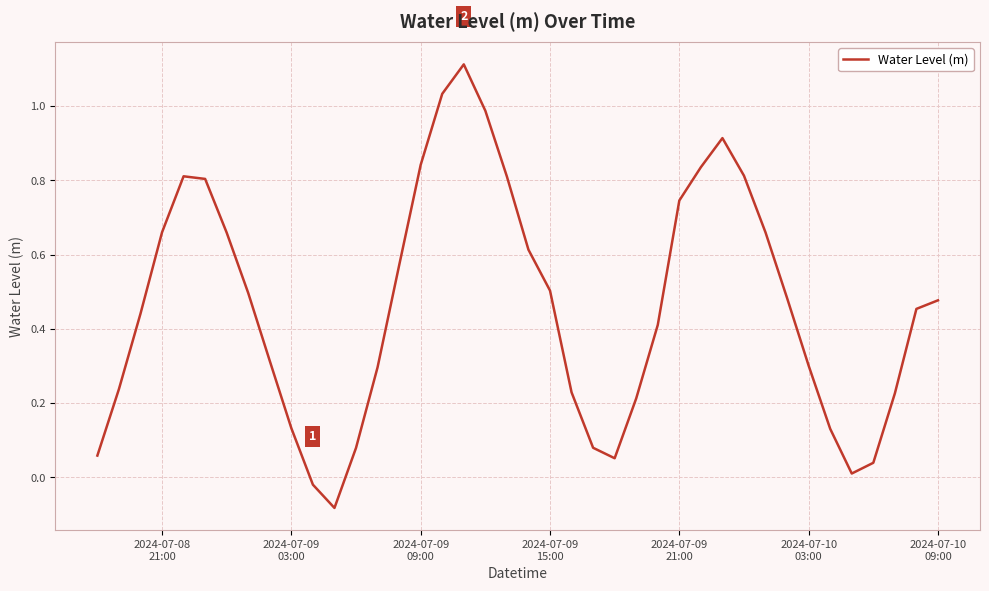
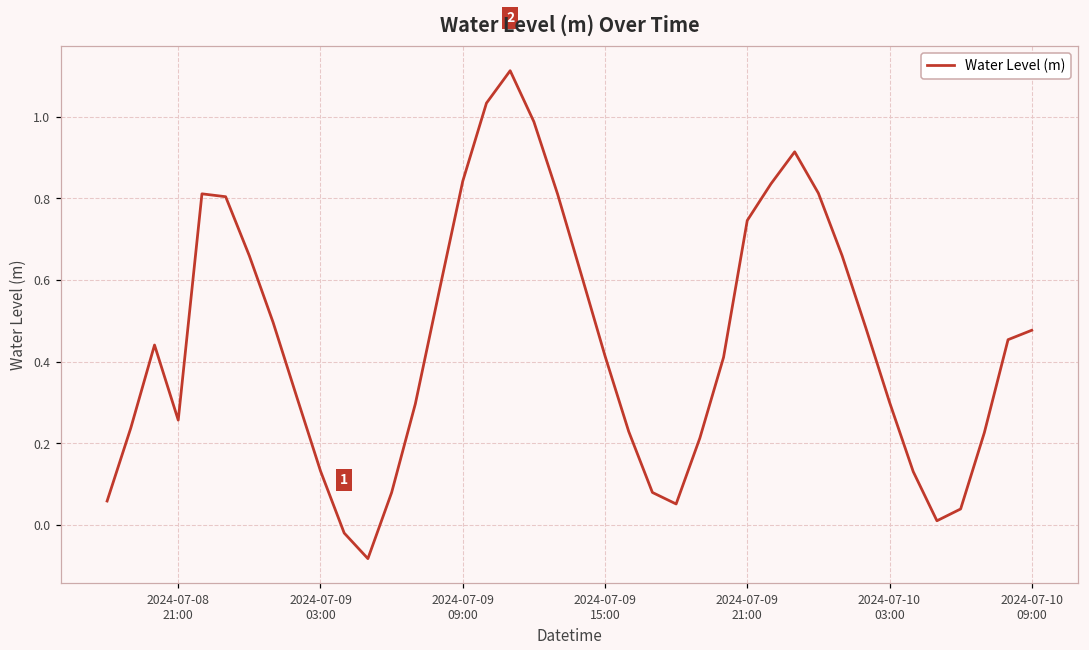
  {
-   "2024-07-08 21:00": 0.66,
+   "2024-07-08 21:00": 0.26,
    "2024-07-09 09:00": 0.84,
-   "2024-07-09 15:00": 0.50,
+   "2024-07-09 15:00": 0.41,
    "2024-07-09 21:00": 0.75,
    "2024-07-10 03:00": 0.30,
    "2024-07-10 09:00": 0.48
  }
